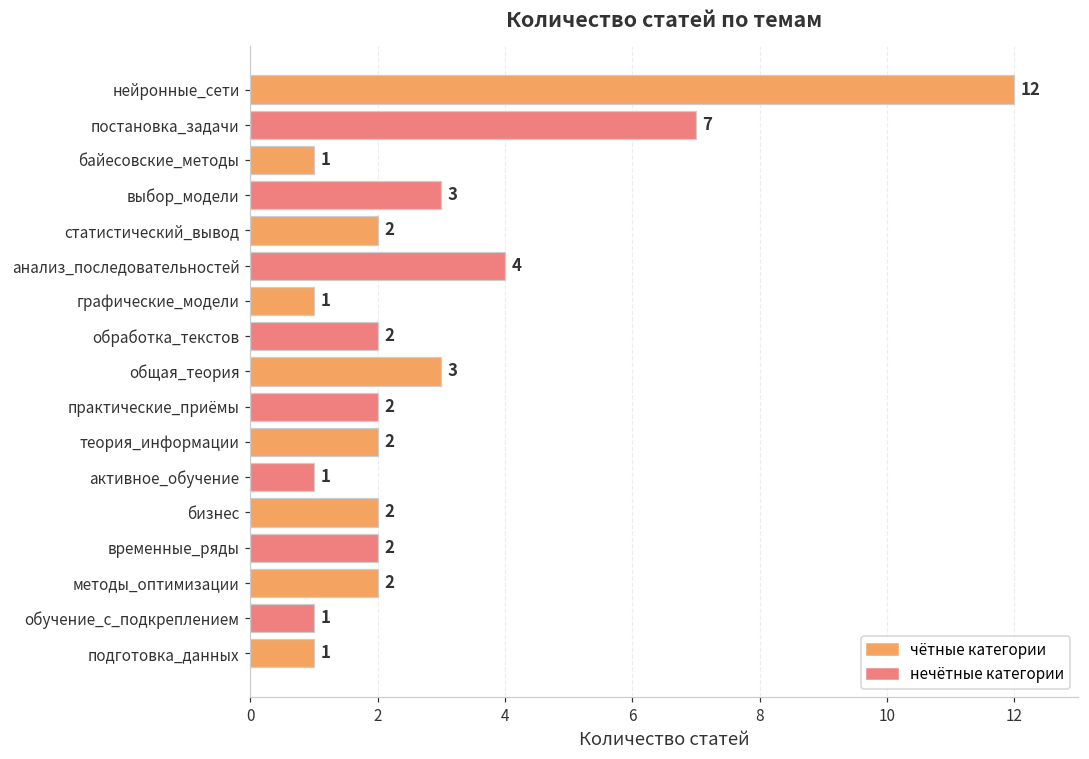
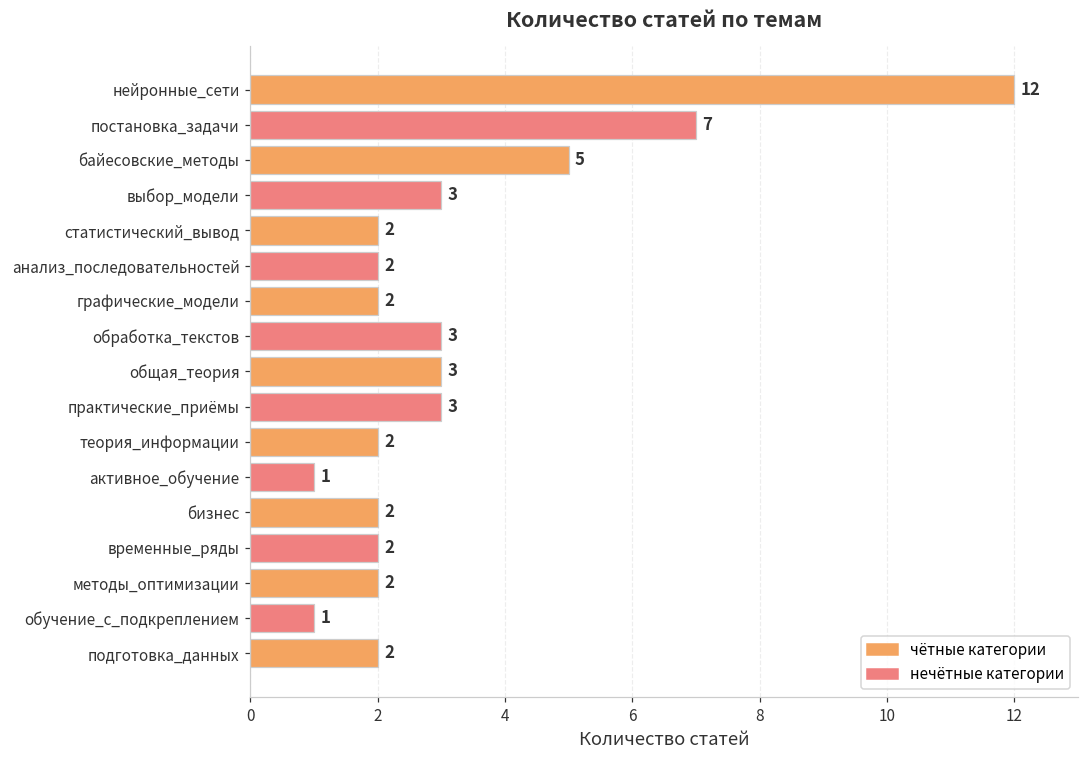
  {
    "нейронные_сети": 12,
    "постановка_задачи": 7,
-   "байесовские_методы": 1,
+   "байесовские_методы": 5,
    "выбор_модели": 3,
    "статистический_вывод": 2,
-   "анализ_последовательностей": 4,
-   "графические_модели": 1,
-   "обработка_текстов": 2,
+   "анализ_последовательностей": 2,
+   "графические_модели": 2,
+   "обработка_текстов": 3,
    "общая_теория": 3,
-   "практические_приёмы": 2,
+   "практические_приёмы": 3,
    "теория_информации": 2,
    "активное_обучение": 1,
    "бизнес": 2,
    "временные_ряды": 2,
    "методы_оптимизации": 2,
    "обучение_с_подкреплением": 1,
-   "подготовка_данных": 1
+   "подготовка_данных": 2
  }
